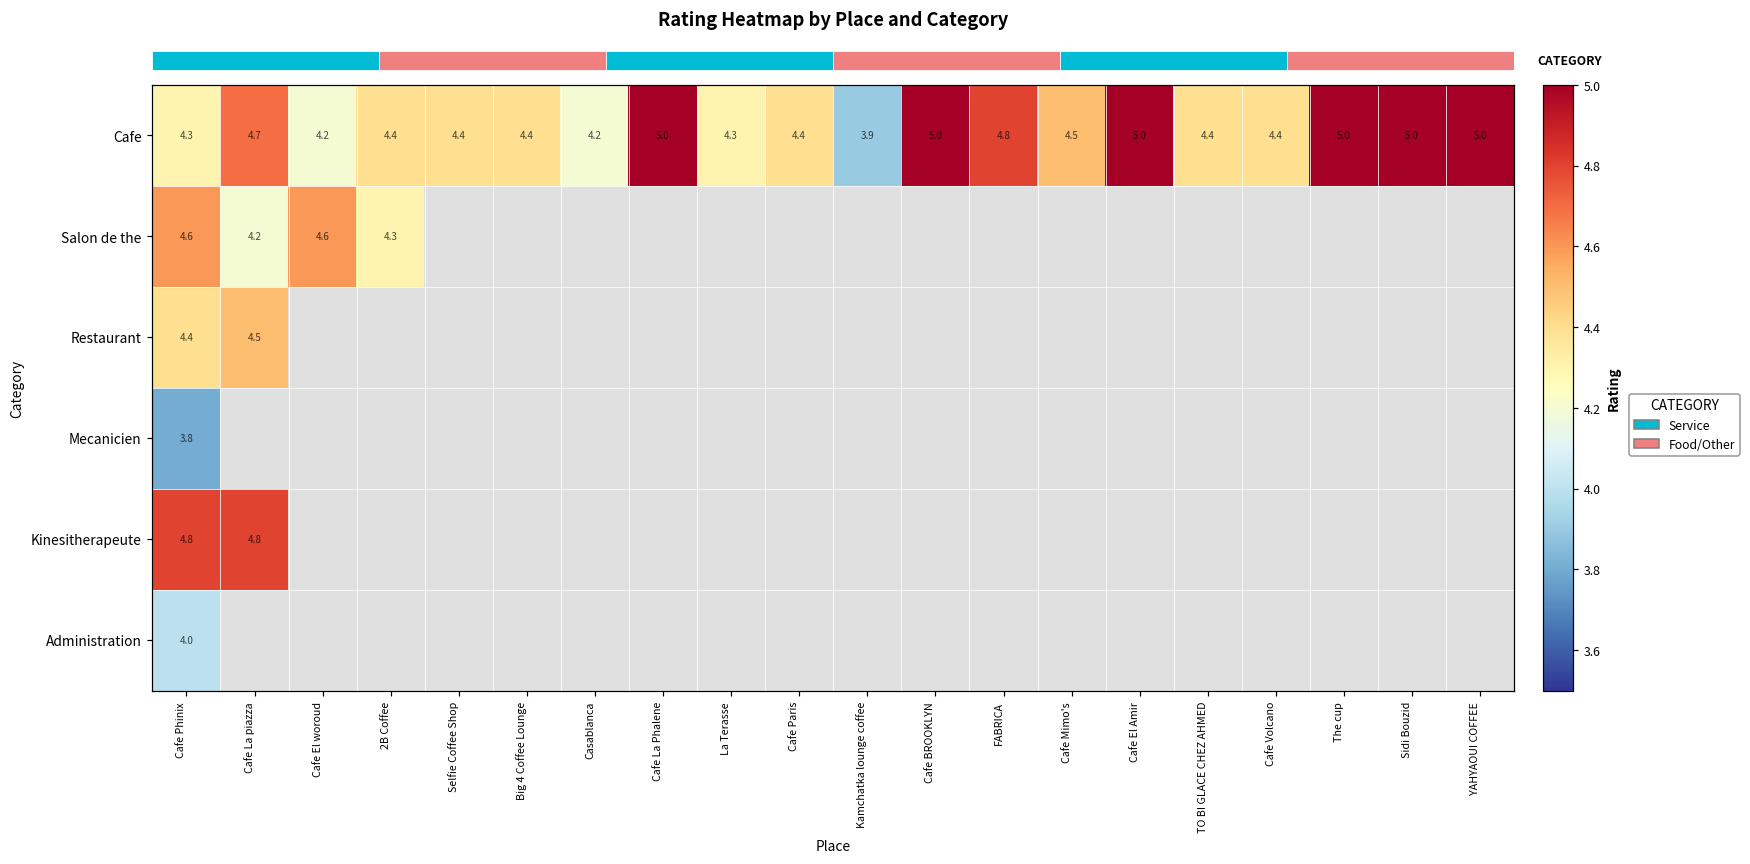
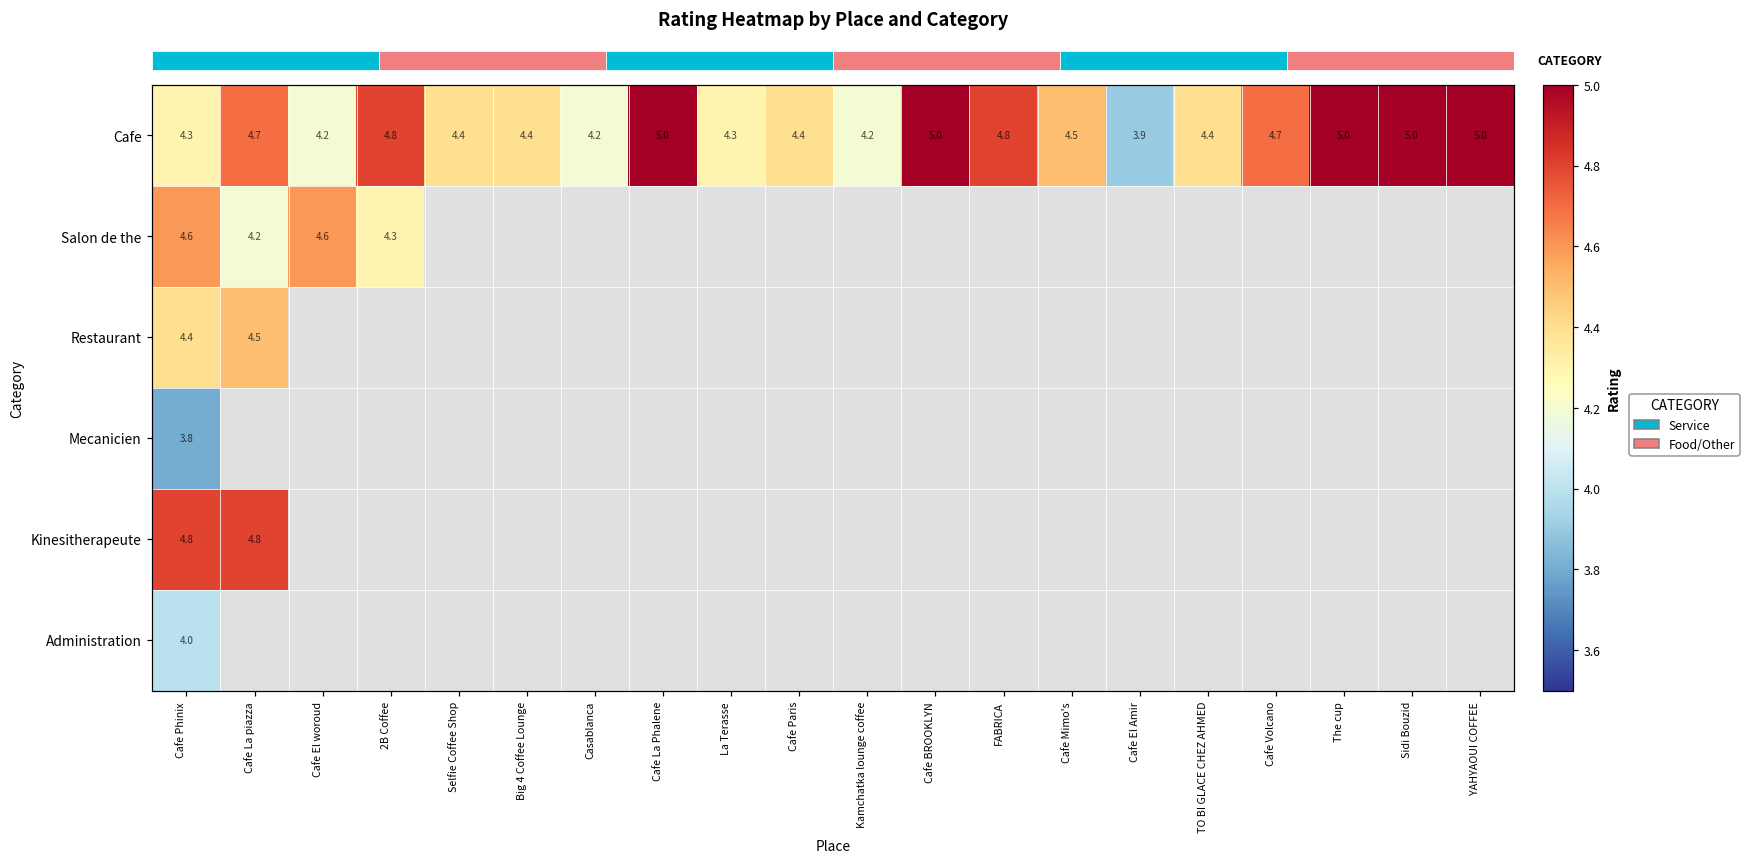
  {
    "Cafe": {
      "Cafe Phinix": 4.3,
      "Cafe La piazza": 4.7,
      "Cafe El woroud": 4.2,
-     "2B Coffee": 4.4,
+     "2B Coffee": 4.8,
      "Selfie Coffee Shop": 4.4,
      "Big 4 Coffee Lounge": 4.4,
      "Casablanca": 4.2,
      "Cafe La Phalene": 5.0,
      "La Terasse": 4.3,
      "Cafe Paris": 4.4,
-     "Kamchatka lounge coffee": 3.9,
+     "Kamchatka lounge coffee": 4.2,
      "Cafe BROOKLYN": 5.0,
      "FABRICA": 4.8,
      "Cafe Mimo's": 4.5,
-     "Cafe El Amir": 5.0,
+     "Cafe El Amir": 3.9,
      "TO BI GLACE CHEZ AHMED": 4.4,
-     "Cafe Volcano": 4.4,
+     "Cafe Volcano": 4.7,
      "The cup": 5.0,
      "Sidi Bouzid": 5.0,
      "YAHYAOUI COFFEE": 5.0
    },
    "Salon de the": {
      "Cafe Phinix": 4.6,
      "Cafe La piazza": 4.2,
      "Cafe El woroud": 4.6,
      "2B Coffee": 4.3
    },
    "Restaurant": {
      "Cafe Phinix": 4.4,
      "Cafe La piazza": 4.5
    },
    "Mecanicien": {
      "Cafe Phinix": 3.8
    },
    "Kinesitherapeute": {
      "Cafe Phinix": 4.8,
      "Cafe La piazza": 4.8
    },
    "Administration": {
      "Cafe Phinix": 4.0
    }
  }
